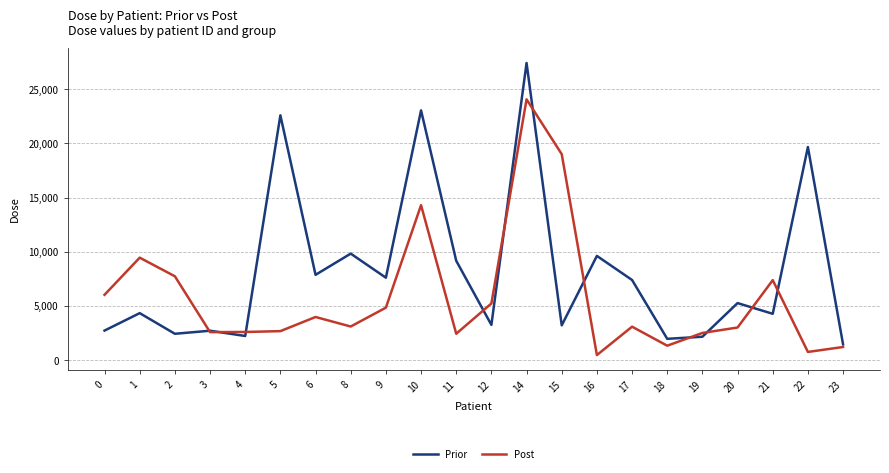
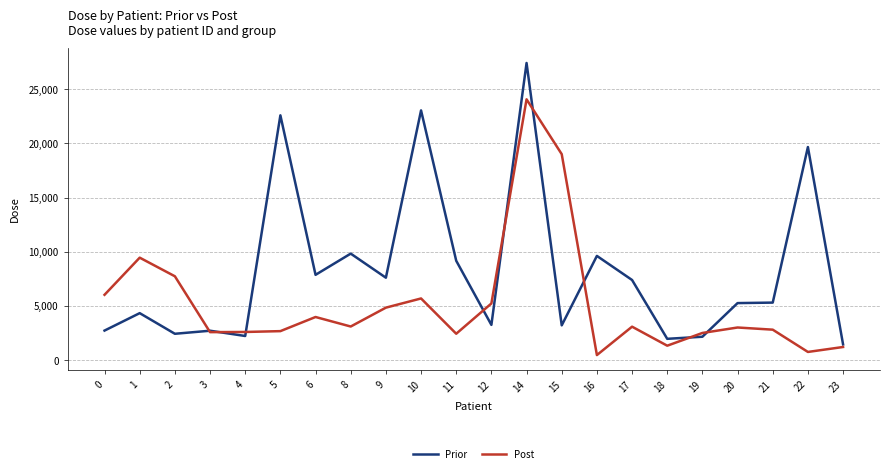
  {
    "Prior": {
      "0": "2,700",
      "1": "4,300",
      "2": "2,400",
      "4": "2,200",
      "5": "22,600",
      "6": "7,900",
      "8": "9,800",
      "9": "7,600",
      "10": "23,000",
      "11": "9,200",
      "12": "3,200",
      "14": "27,400",
      "15": "3,200",
      "16": "9,600",
      "17": "7,400",
      "18": "2,000",
      "19": "2,100",
      "20": "5,300",
-     "21": "4,300",
+     "21": "5,300",
      "22": "19,700",
      "23": "1,400"
    },
    "Post": {
      "0": "6,000",
      "1": "9,400",
      "2": "7,700",
      "4": "2,600",
      "5": "2,700",
      "6": "4,000",
      "8": "3,100",
      "9": "4,800",
-     "10": "14,300",
+     "10": "5,700",
      "11": "2,400",
      "12": "5,200",
      "14": "24,100",
      "15": "19,000",
      "16": "500",
      "17": "3,100",
      "18": "1,300",
      "19": "2,500",
      "20": "3,000",
-     "21": "7,400",
+     "21": "2,800",
      "22": "700",
      "23": "1,200"
    }
  }
